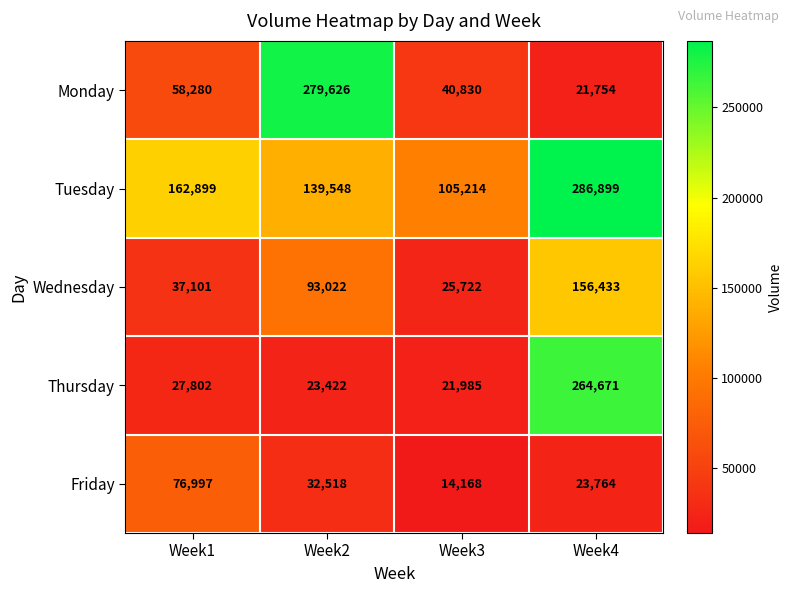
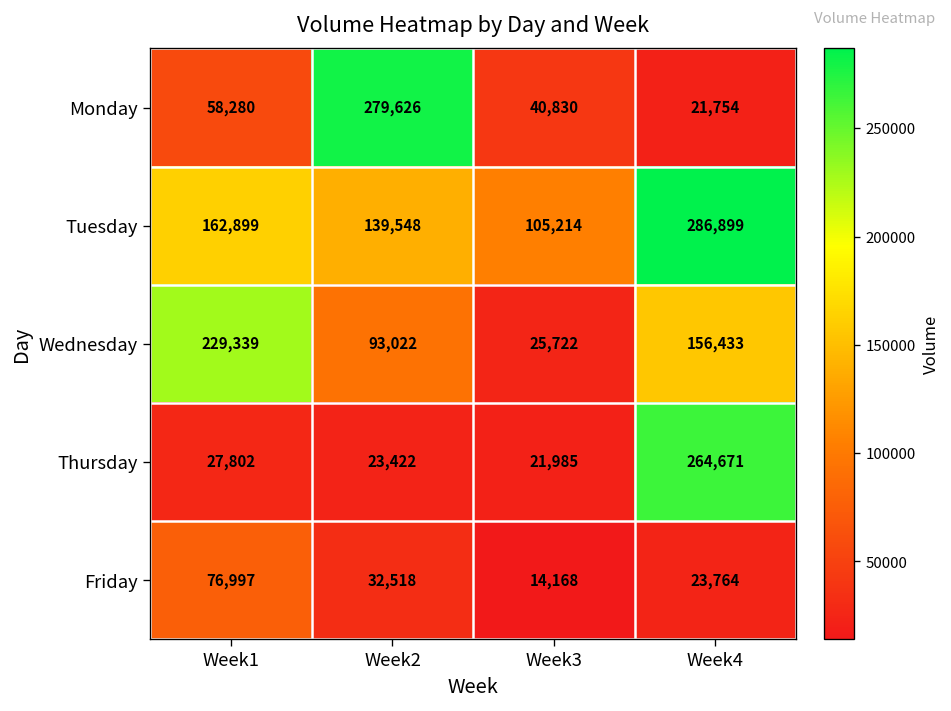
  {
    "Monday": {
      "Week1": "58,280",
      "Week2": "279,626",
      "Week3": "40,830",
      "Week4": "21,754"
    },
    "Tuesday": {
      "Week1": "162,899",
      "Week2": "139,548",
      "Week3": "105,214",
      "Week4": "286,899"
    },
    "Wednesday": {
-     "Week1": "37,101",
+     "Week1": "229,339",
      "Week2": "93,022",
      "Week3": "25,722",
      "Week4": "156,433"
    },
    "Thursday": {
      "Week1": "27,802",
      "Week2": "23,422",
      "Week3": "21,985",
      "Week4": "264,671"
    },
    "Friday": {
      "Week1": "76,997",
      "Week2": "32,518",
      "Week3": "14,168",
      "Week4": "23,764"
    }
  }
